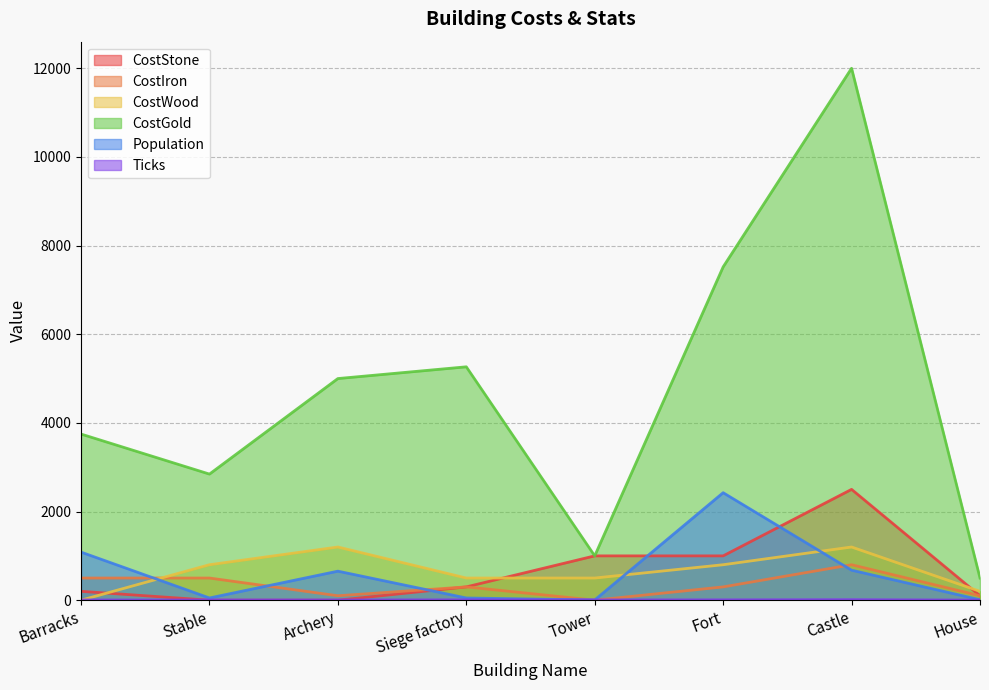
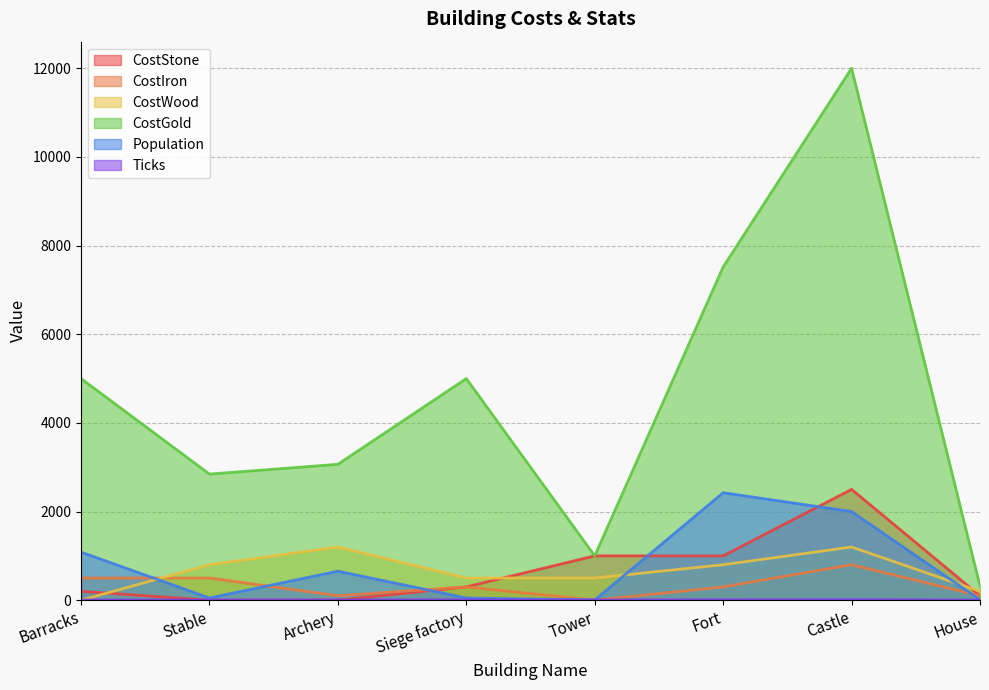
  {
    "CostGold": {
-     "Barracks": 3700,
+     "Barracks": 5000,
      "Stable": 2800,
-     "Archery": 5000,
-     "Siege factory": 5300,
+     "Archery": 3100,
+     "Siege factory": 5000,
      "Fort": 7500,
      "Castle": 12000,
-     "House": 500
+     "House": 300
    },
    "Population": {
      "Barracks": 1100,
      "Archery": 700,
      "Fort": 2400,
-     "Castle": 700
+     "Castle": 2000
    },
    "Ticks": {
      "Fort": 0,
      "Castle": 0
    }
  }
